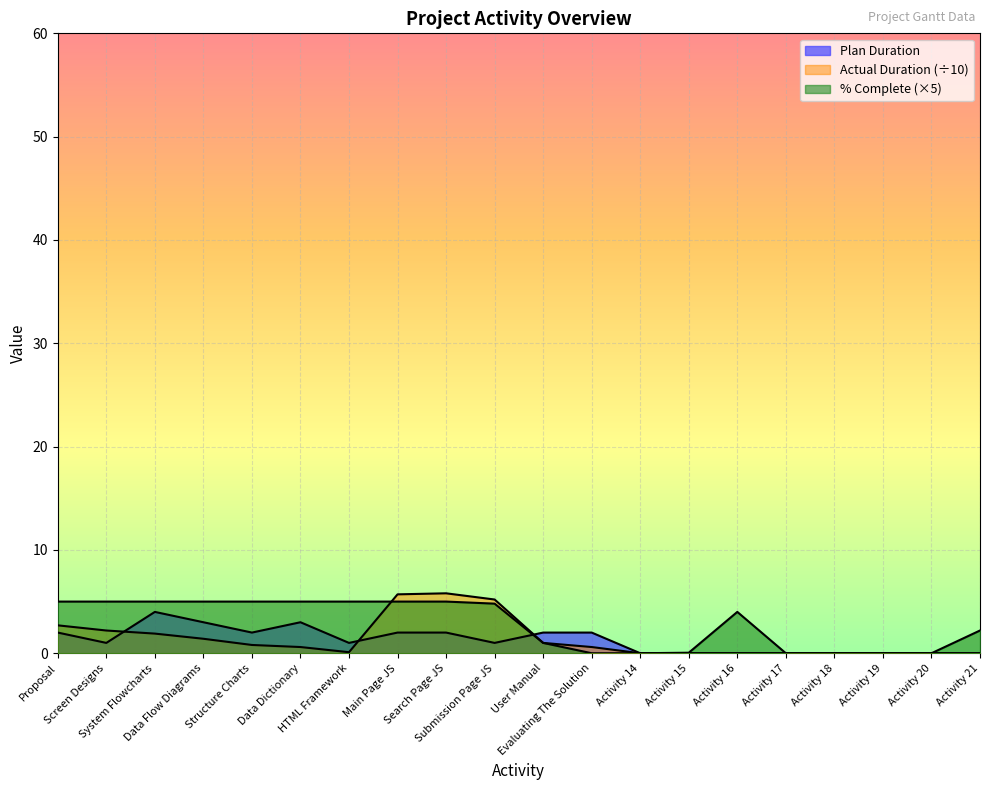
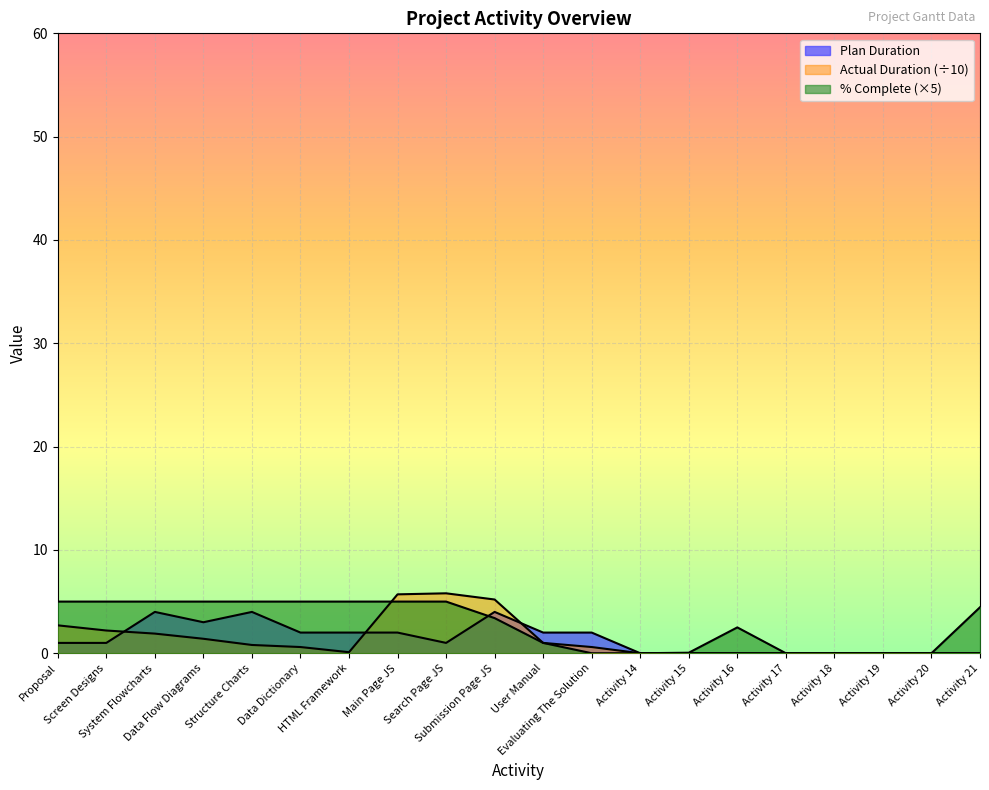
  {
    "Plan Duration": {
-     "Proposal": 2,
+     "Proposal": 1,
      "Screen Designs": 1,
      "System Flowcharts": 4,
      "Data Flow Diagrams": 3,
-     "Structure Charts": 2,
-     "Data Dictionary": 3,
-     "HTML Framework": 1,
+     "Structure Charts": 4,
+     "Data Dictionary": 2,
+     "HTML Framework": 2,
      "Main Page JS": 2,
-     "Search Page JS": 2,
-     "Submission Page JS": 1,
+     "Search Page JS": 1,
+     "Submission Page JS": 4,
      "User Manual": 2,
      "Evaluating The Solution": 2
    },
    "Actual Duration (÷10)": {
      "Proposal": 2.7,
      "Screen Designs": 2.2,
      "System Flowcharts": 1.9,
      "Data Flow Diagrams": 1.4,
      "Structure Charts": 0.8,
      "Data Dictionary": 0.6,
      "HTML Framework": 0.1,
      "Main Page JS": 5.7,
      "Search Page JS": 5.8,
      "Submission Page JS": 5.2,
      "Evaluating The Solution": 0.6
    },
    "% Complete (×5)": {
      "Proposal": 5.0,
      "Screen Designs": 5.0,
      "System Flowcharts": 5.0,
      "Data Flow Diagrams": 5.0,
      "Structure Charts": 5.0,
      "Data Dictionary": 5.0,
      "HTML Framework": 5.0,
      "Main Page JS": 5.0,
      "Search Page JS": 5.0,
-     "Submission Page JS": 4.8,
+     "Submission Page JS": 3.4,
      "Evaluating The Solution": 0.0,
-     "Activity 16": 4.0,
-     "Activity 21": 2.2
+     "Activity 16": 2.5,
+     "Activity 21": 4.5
    }
  }
